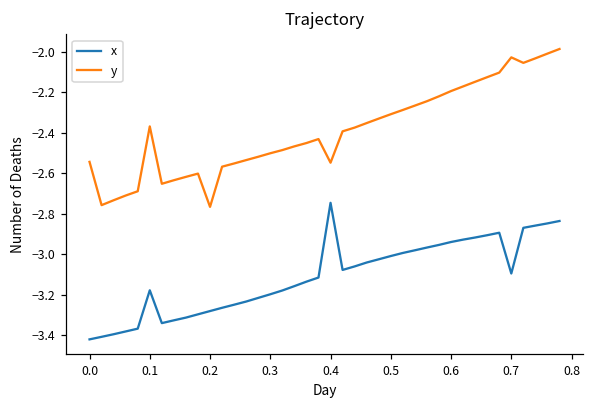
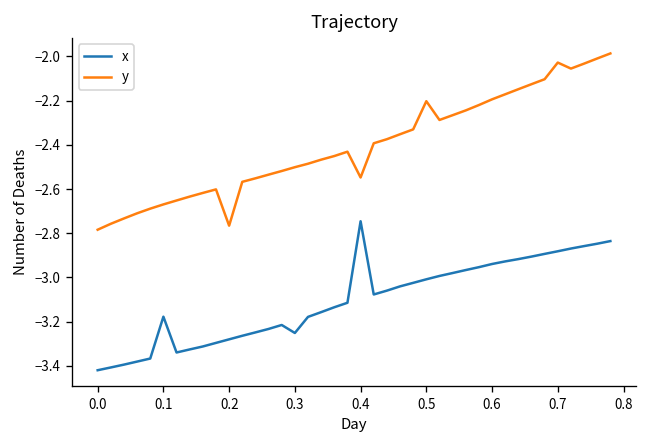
  {
    "x": {
      "0.0": -3.42,
      "0.1": -3.18,
      "0.2": -3.28,
-     "0.3": -3.20,
+     "0.3": -3.25,
      "0.4": -2.75,
      "0.5": -3.01,
      "0.6": -2.94,
-     "0.7": -3.09
+     "0.7": -2.88
    },
    "y": {
-     "0.0": -2.54,
-     "0.1": -2.37,
+     "0.0": -2.78,
+     "0.1": -2.67,
      "0.2": -2.77,
      "0.3": -2.50,
      "0.4": -2.55,
-     "0.5": -2.31,
+     "0.5": -2.20,
      "0.6": -2.19,
      "0.7": -2.03
    }
  }
